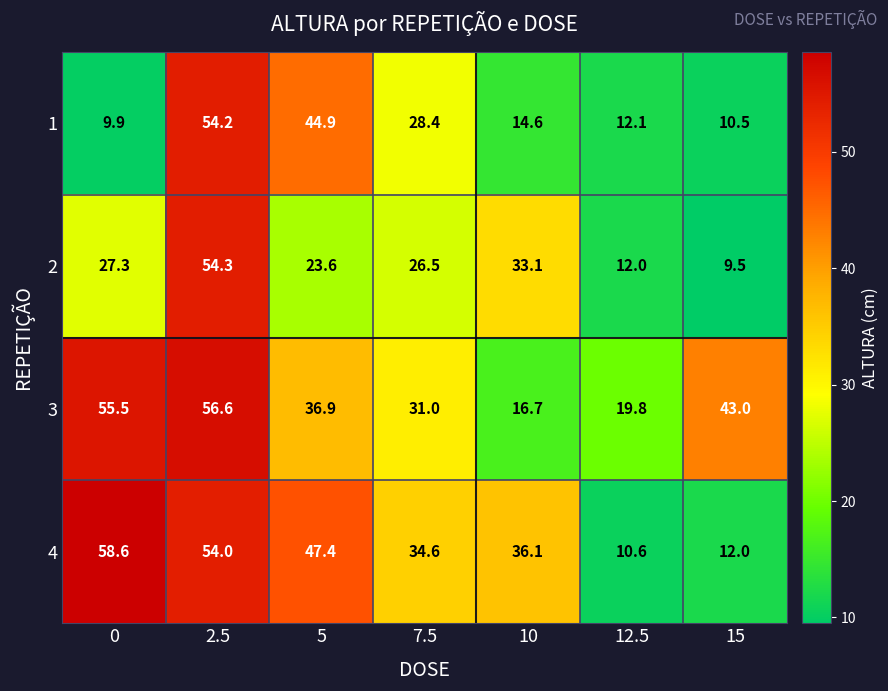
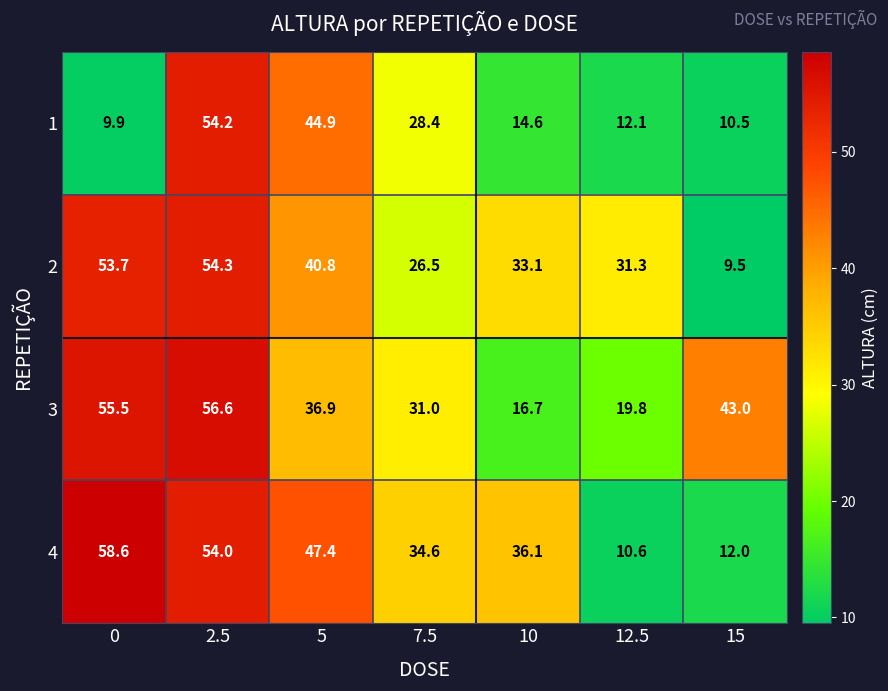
  {
    "1": {
      "0": 9.9,
      "2.5": 54.2,
      "5": 44.9,
      "7.5": 28.4,
      "10": 14.6,
      "12.5": 12.1,
      "15": 10.5
    },
    "2": {
-     "0": 27.3,
+     "0": 53.7,
      "2.5": 54.3,
-     "5": 23.6,
+     "5": 40.8,
      "7.5": 26.5,
      "10": 33.1,
-     "12.5": 12.0,
+     "12.5": 31.3,
      "15": 9.5
    },
    "3": {
      "0": 55.5,
      "2.5": 56.6,
      "5": 36.9,
      "7.5": 31.0,
      "10": 16.7,
      "12.5": 19.8,
      "15": 43.0
    },
    "4": {
      "0": 58.6,
      "2.5": 54.0,
      "5": 47.4,
      "7.5": 34.6,
      "10": 36.1,
      "12.5": 10.6,
      "15": 12.0
    }
  }
